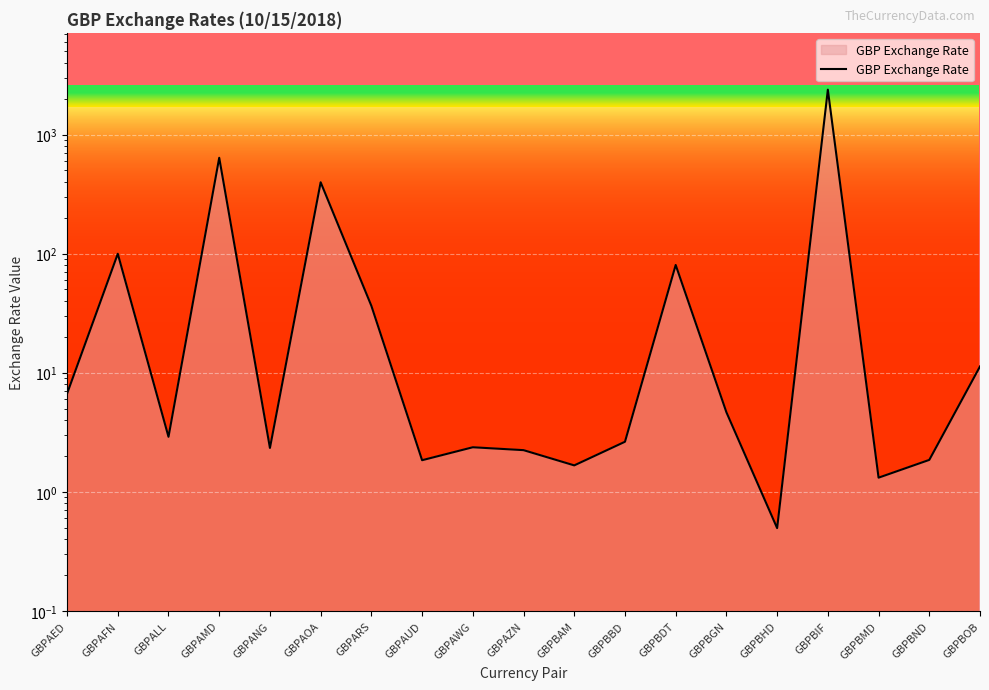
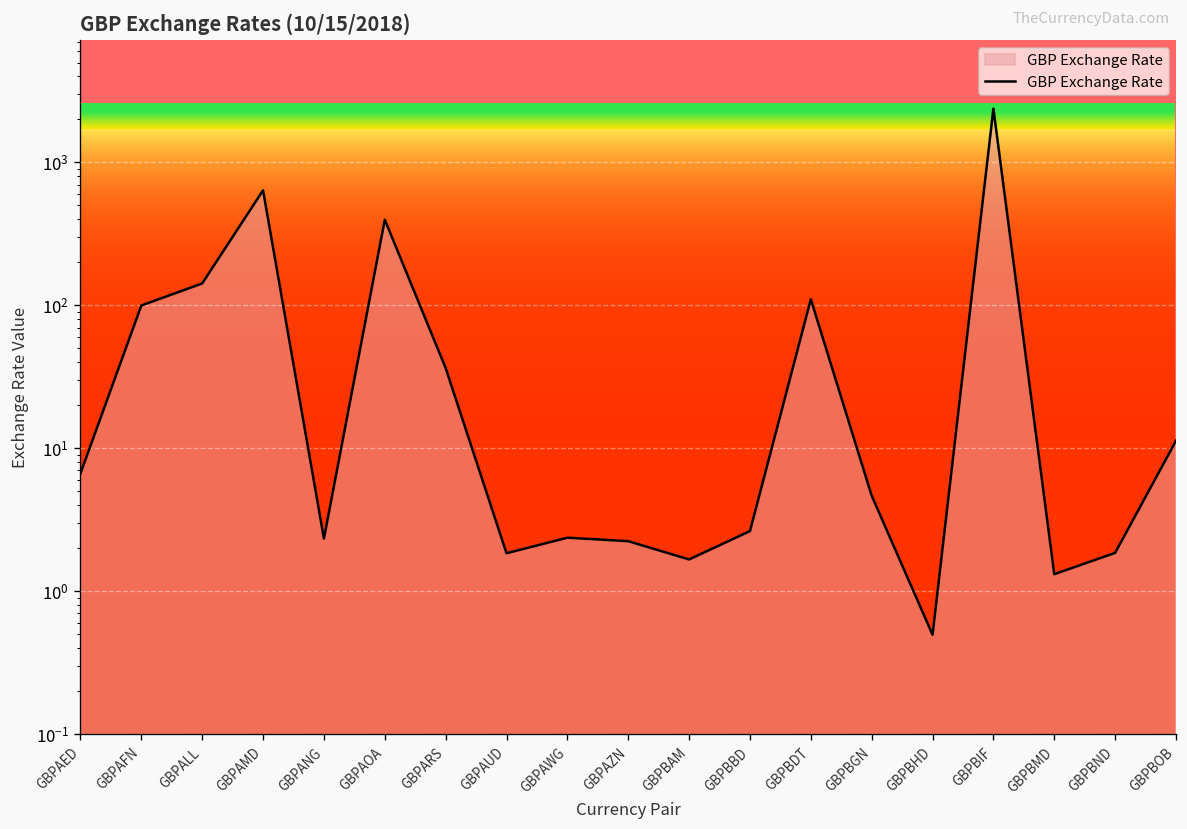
  {
    "GBPAED": 7,
    "GBPAFN": 100,
-   "GBPALL": 2.9,
+   "GBPALL": 140,
    "GBPAMD": 600,
    "GBPANG": 2.3,
    "GBPAOA": 400,
    "GBPARS": 36,
    "GBPAUD": 1.8,
    "GBPAWG": 2.4,
    "GBPAZN": 2.2,
    "GBPBAM": 1.7,
    "GBPBBD": 2.6,
-   "GBPBDT": 80,
+   "GBPBDT": 110,
    "GBPBGN": 4.7,
    "GBPBHD": 0.5,
    "GBPBIF": 2400,
    "GBPBMD": 1.3,
    "GBPBND": 1.9,
    "GBPBOB": 11
  }
